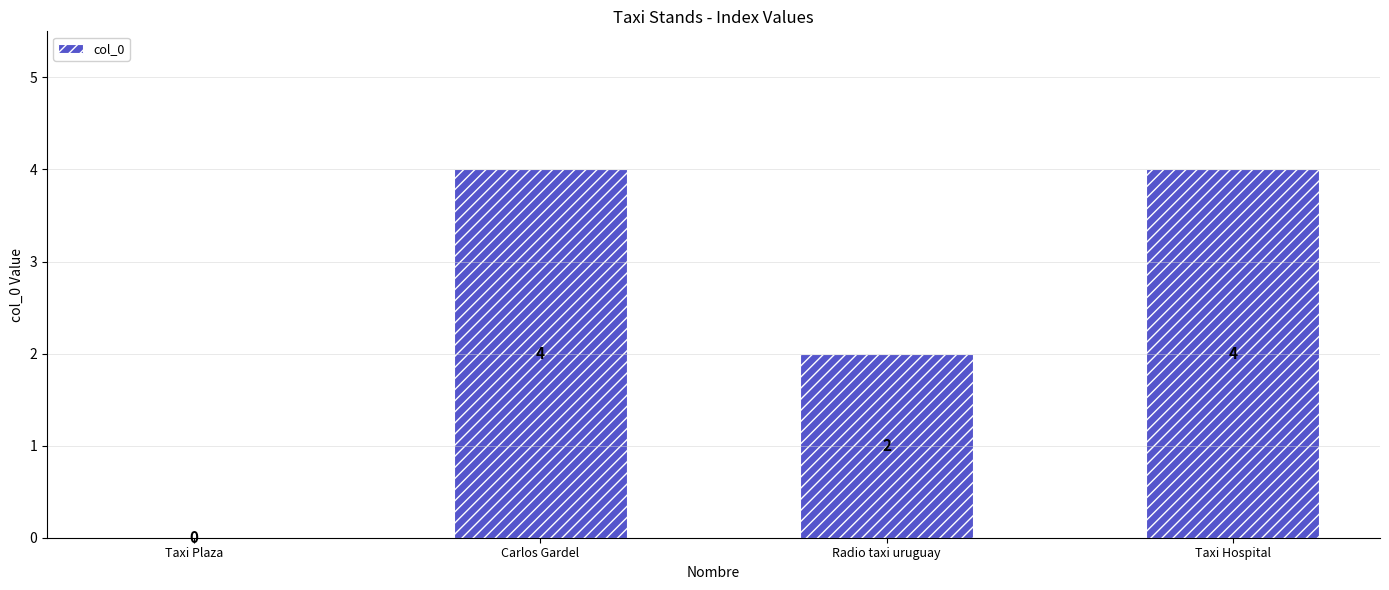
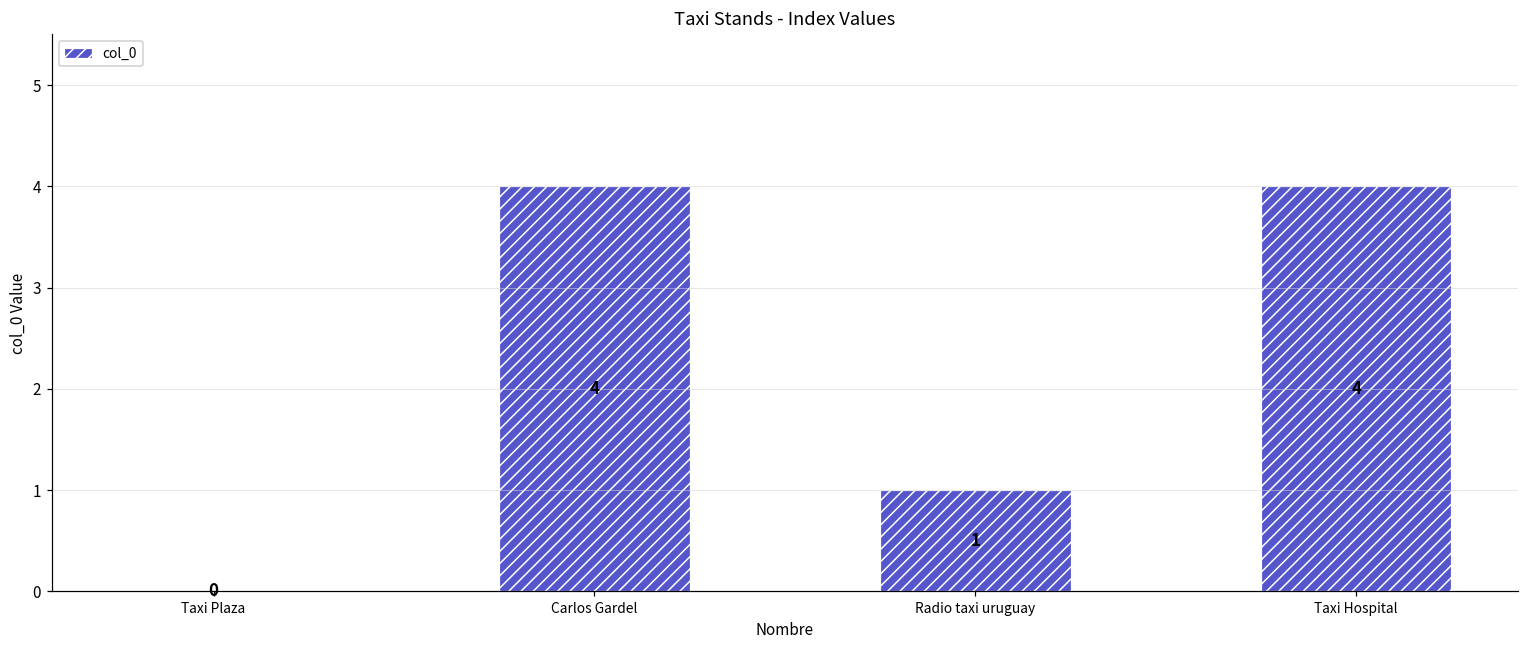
  {
    "Taxi Plaza": 0,
    "Carlos Gardel": 4,
-   "Radio taxi uruguay": 2,
+   "Radio taxi uruguay": 1,
    "Taxi Hospital": 4
  }
